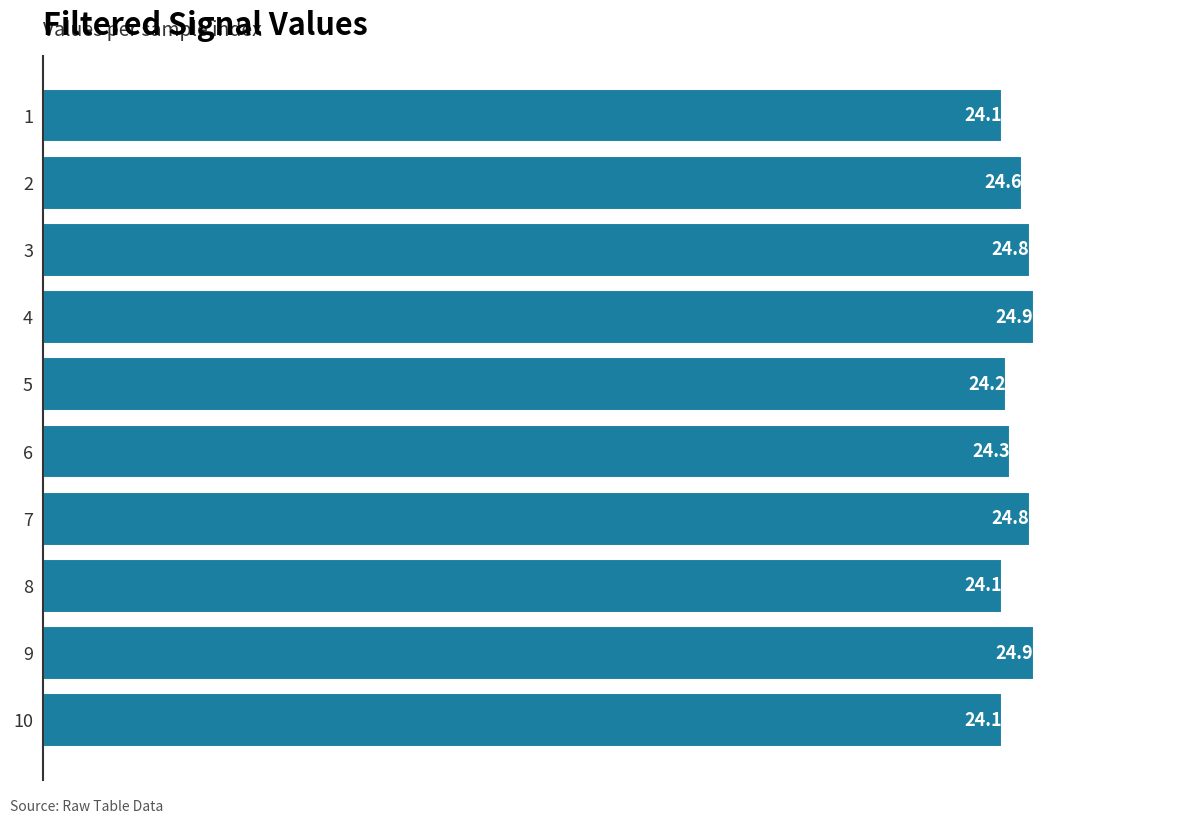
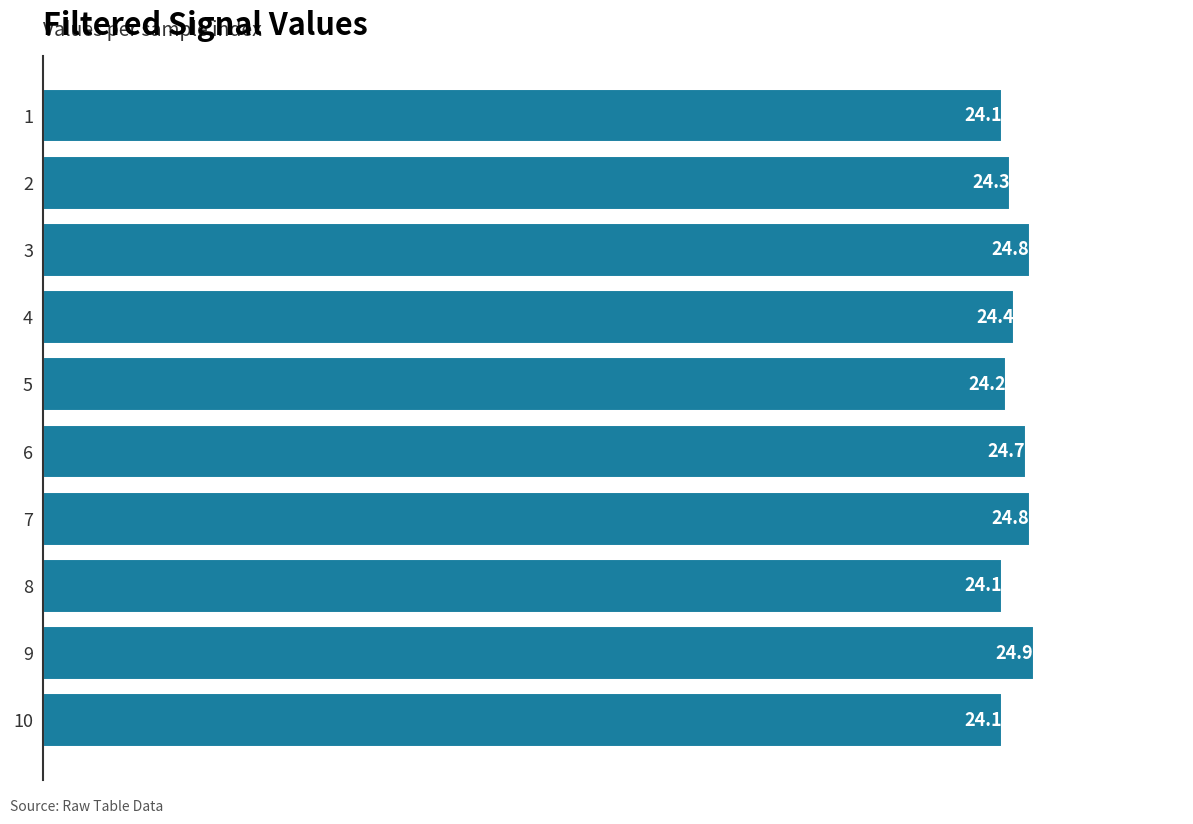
  {
    "1": 24.1,
-   "2": 24.6,
+   "2": 24.3,
    "3": 24.8,
-   "4": 24.9,
+   "4": 24.4,
    "5": 24.2,
-   "6": 24.3,
+   "6": 24.7,
    "7": 24.8,
    "8": 24.1,
    "9": 24.9,
    "10": 24.1
  }
